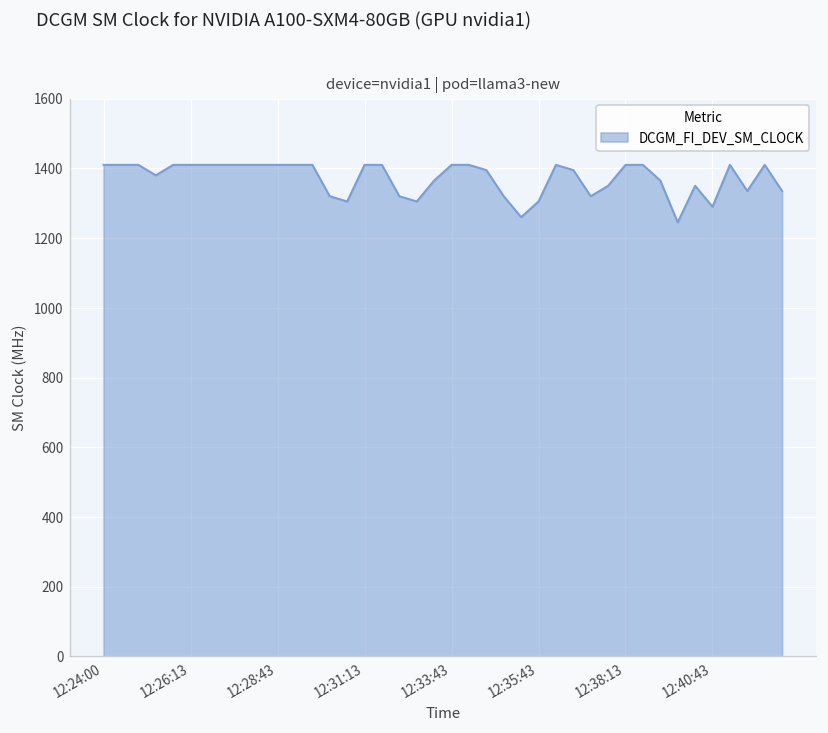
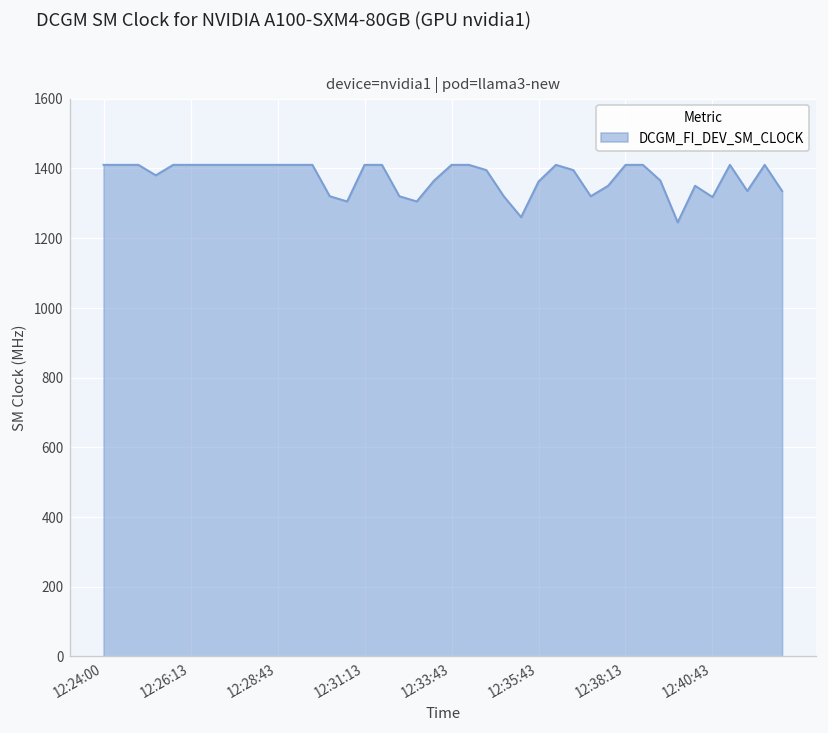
  {
    "12:24:00": 1410,
    "12:26:13": 1410,
    "12:28:43": 1410,
    "12:31:13": 1410,
    "12:33:43": 1410,
-   "12:35:43": 1310,
+   "12:35:43": 1360,
    "12:38:13": 1410,
-   "12:40:43": 1290
+   "12:40:43": 1320
  }
